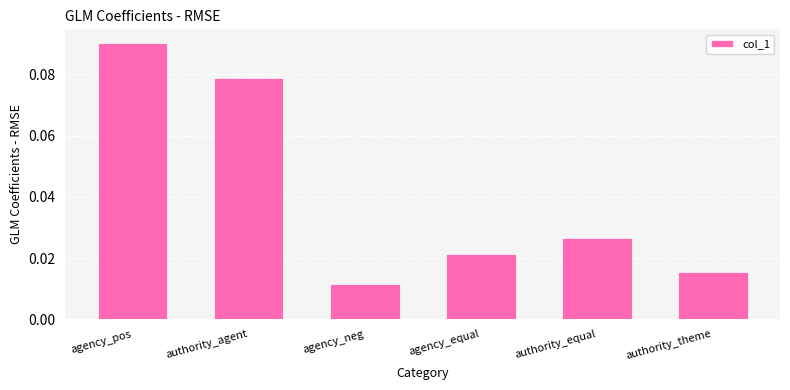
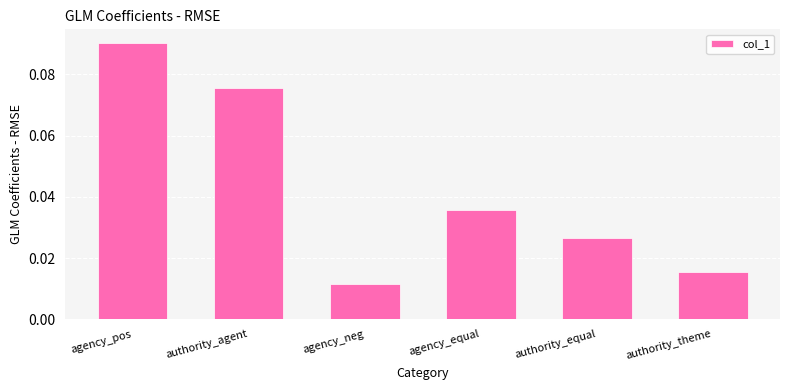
  {
    "agency_pos": 0.090,
-   "authority_agent": 0.079,
+   "authority_agent": 0.075,
    "agency_neg": 0.012,
-   "agency_equal": 0.021,
+   "agency_equal": 0.036,
    "authority_equal": 0.027,
    "authority_theme": 0.015
  }
